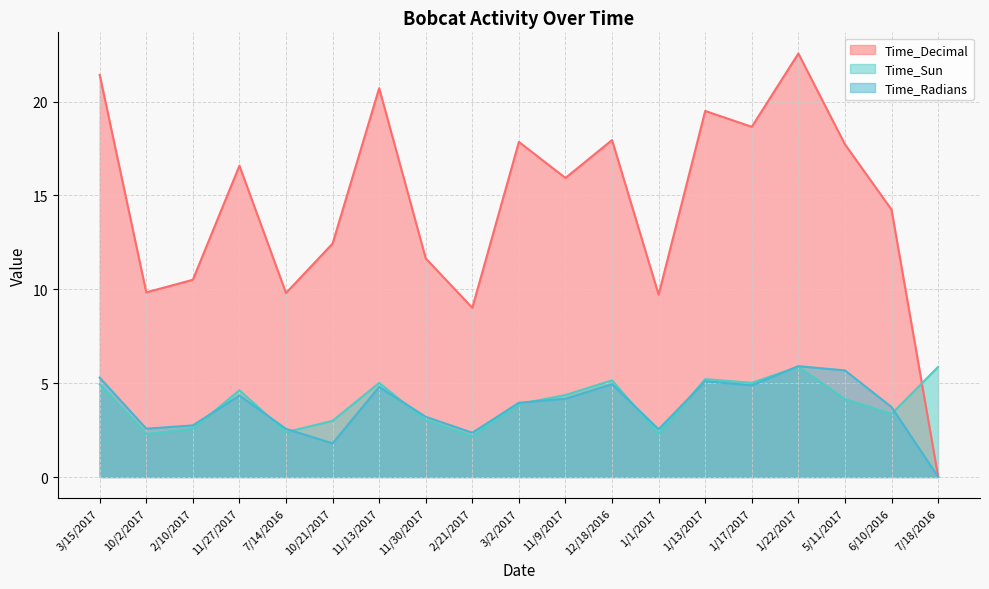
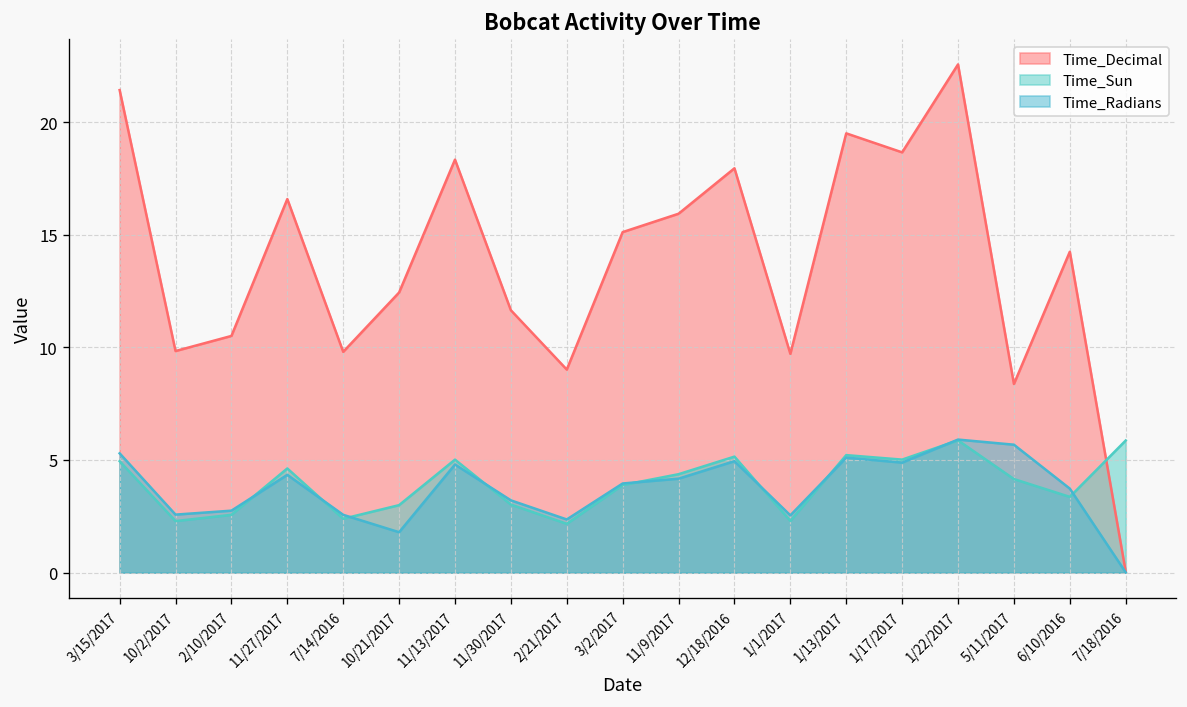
  {
    "Time_Decimal": {
      "3/15/2017": 21.4,
      "10/2/2017": 9.8,
      "2/10/2017": 10.5,
      "11/27/2017": 16.6,
      "7/14/2016": 9.8,
      "10/21/2017": 12.4,
-     "11/13/2017": 20.7,
+     "11/13/2017": 18.3,
      "11/30/2017": 11.6,
      "2/21/2017": 9.0,
-     "3/2/2017": 17.8,
+     "3/2/2017": 15.1,
      "11/9/2017": 15.9,
      "12/18/2016": 17.9,
      "1/1/2017": 9.7,
      "1/13/2017": 19.5,
      "1/17/2017": 18.7,
      "1/22/2017": 22.6,
-     "5/11/2017": 17.7,
+     "5/11/2017": 8.4,
      "6/10/2016": 14.2
    }
  }
